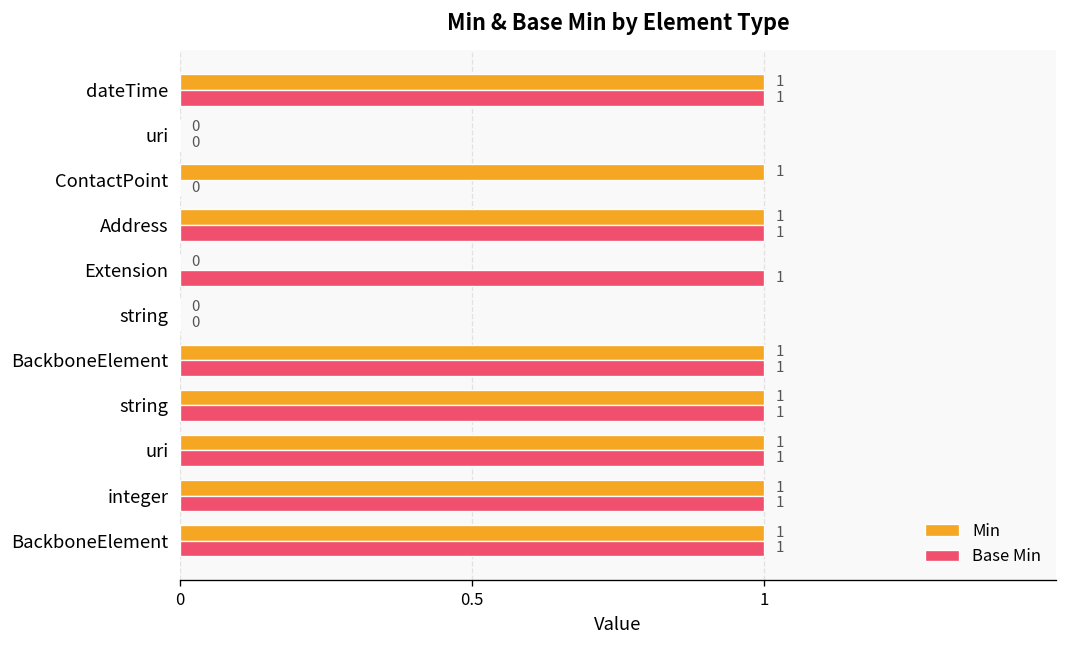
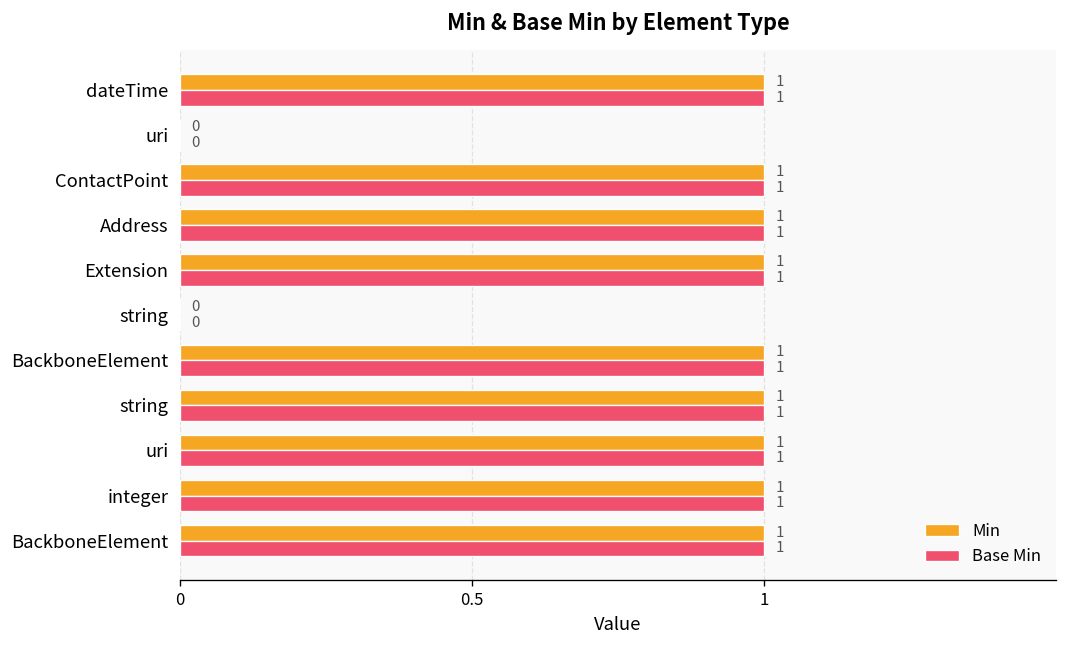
  {
    "Min": {
      "dateTime": 1,
      "ContactPoint": 1,
      "Address": 1,
-     "Extension": 0,
+     "Extension": 1,
      "integer": 1
    },
    "Base Min": {
      "dateTime": 1,
-     "ContactPoint": 0,
+     "ContactPoint": 1,
      "Address": 1,
      "Extension": 1,
      "integer": 1
    }
  }
